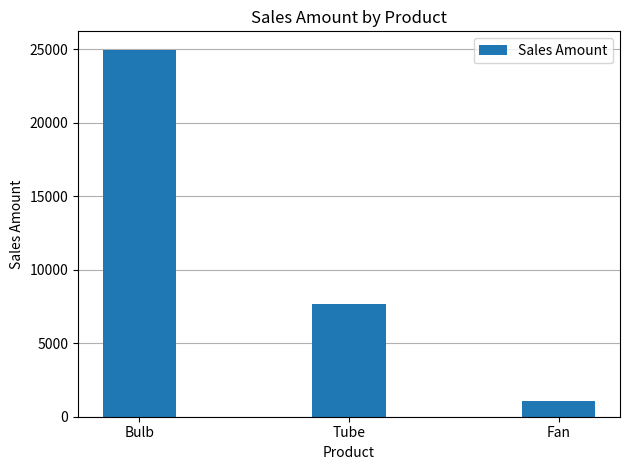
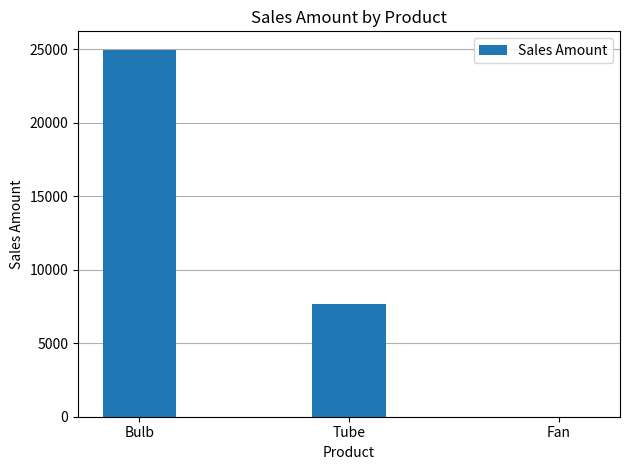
  {
    "Bulb": 25000,
    "Tube": 7600,
-   "Fan": 1100
+   "Fan": 0
  }
